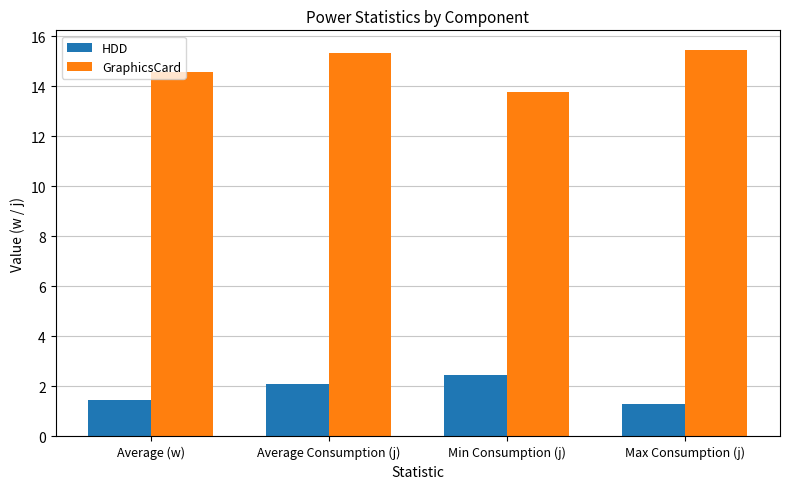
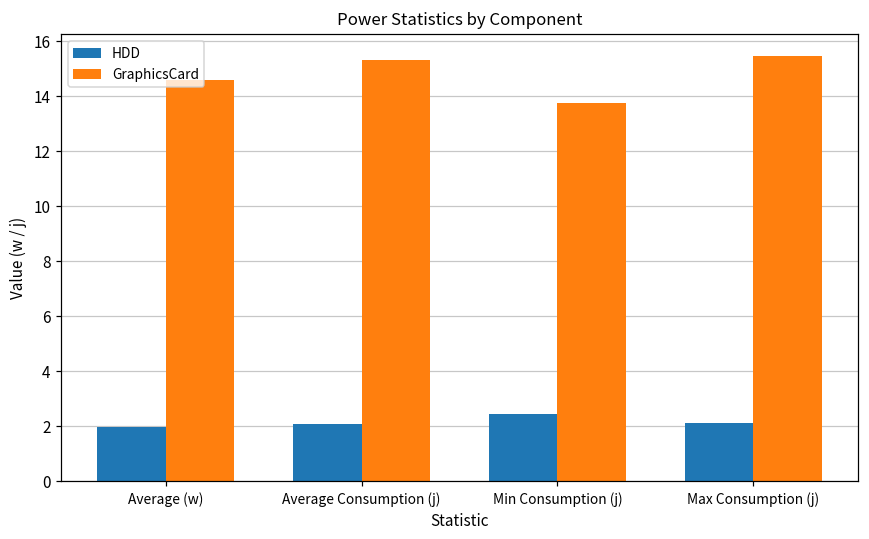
  {
    "HDD": {
-     "Average (w)": 1.5,
+     "Average (w)": 2.0,
      "Average Consumption (j)": 2.1,
      "Min Consumption (j)": 2.5,
-     "Max Consumption (j)": 1.3
+     "Max Consumption (j)": 2.1
    },
    "GraphicsCard": {
      "Average Consumption (j)": 15.3,
      "Min Consumption (j)": 13.8,
      "Max Consumption (j)": 15.5
    }
  }
